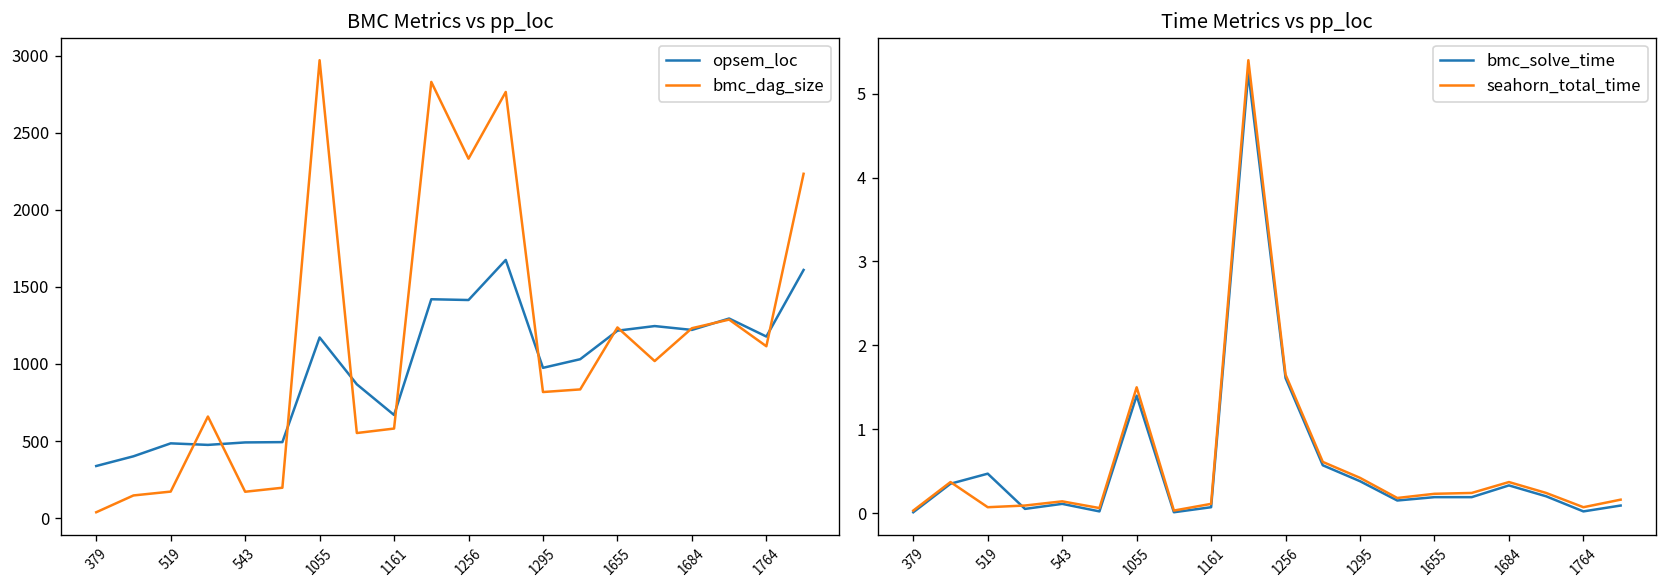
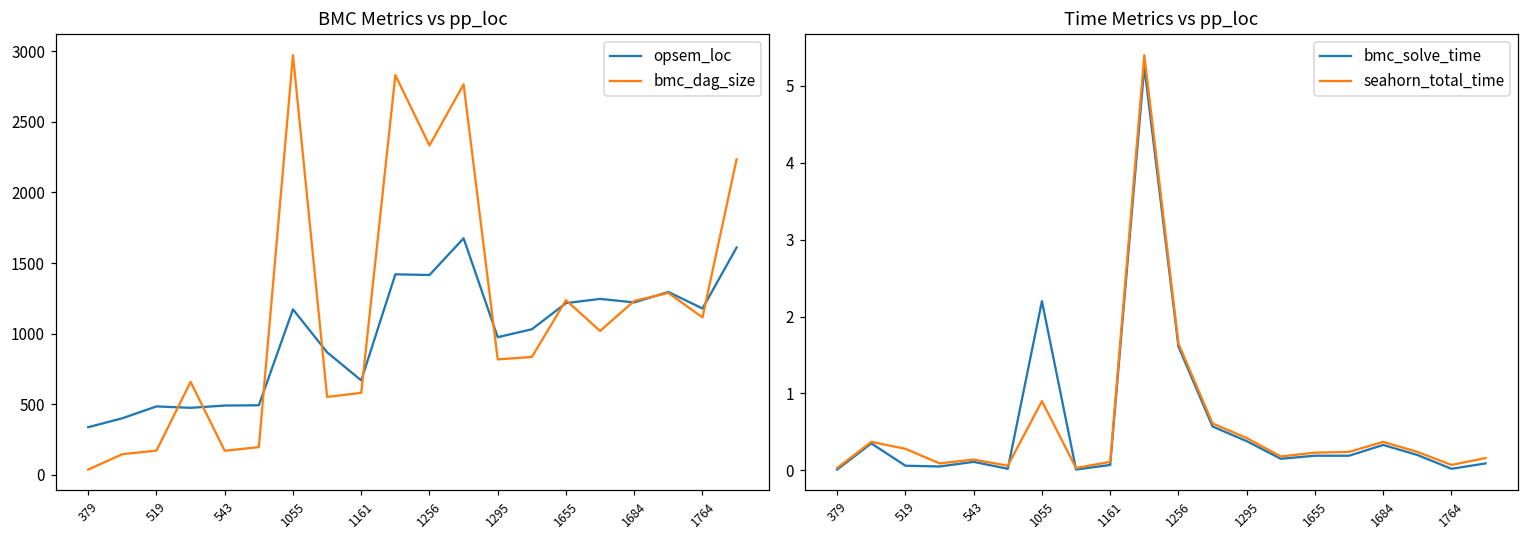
  {
    "BMC Metrics vs pp_loc": {
      "opsem_loc": {
        "379": 340,
        "519": 490,
        "543": 490,
        "1055": 1170,
        "1161": 670,
        "1256": 1420,
        "1295": 980,
        "1655": 1220,
        "1764": 1180
      },
      "bmc_dag_size": {
        "379": 40,
        "519": 170,
        "543": 170,
        "1055": 2970,
        "1161": 580,
        "1256": 2330,
        "1295": 820,
        "1655": 1240,
        "1764": 1120
      }
    },
    "Time Metrics vs pp_loc": {
      "bmc_solve_time": {
-       "519": 0.5,
-       "1055": 1.4,
+       "519": 0.1,
+       "1055": 2.2,
        "1161": 0.1,
        "1256": 1.6,
        "1295": 0.4,
        "1655": 0.2,
        "1684": 0.3,
        "1764": 0.0
      },
      "seahorn_total_time": {
-       "519": 0.1,
-       "1055": 1.5,
+       "519": 0.3,
+       "1055": 0.9,
        "1161": 0.1,
        "1256": 1.7,
        "1295": 0.4,
        "1655": 0.2,
        "1684": 0.4,
        "1764": 0.1
      }
    }
  }
